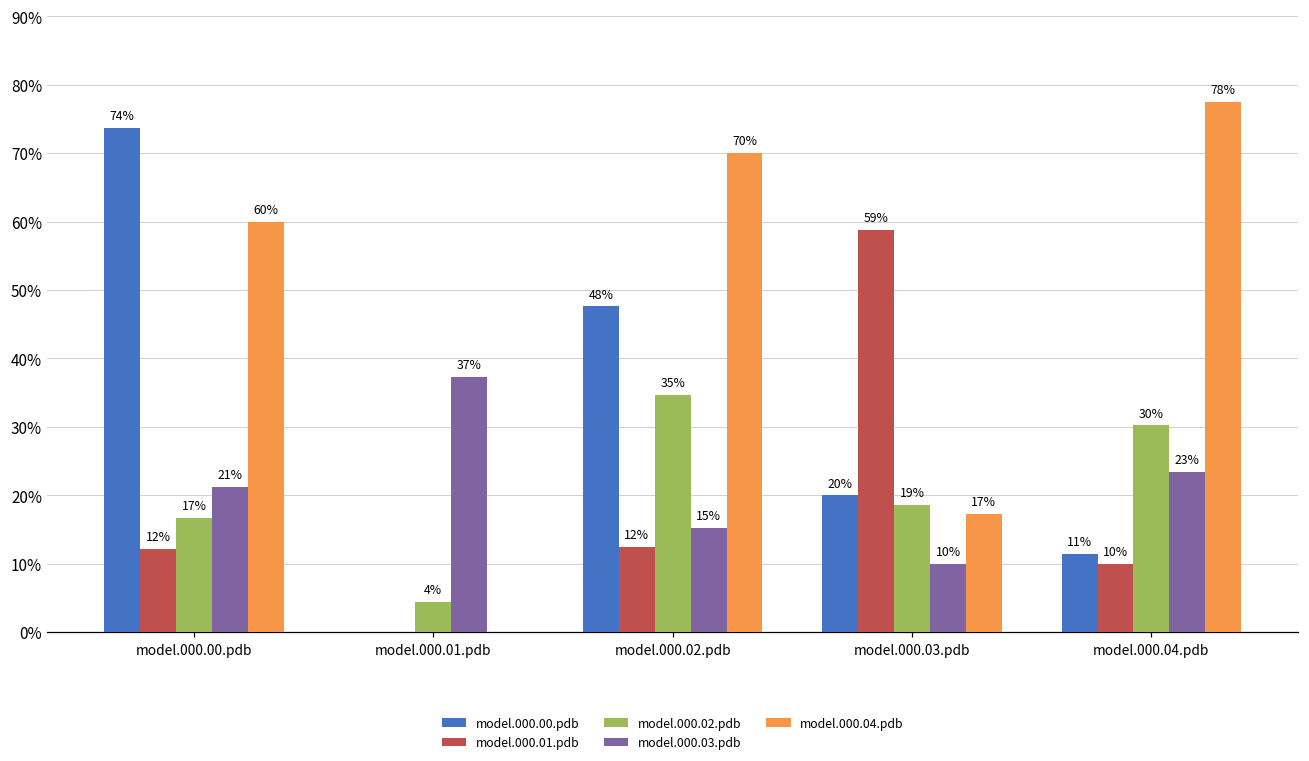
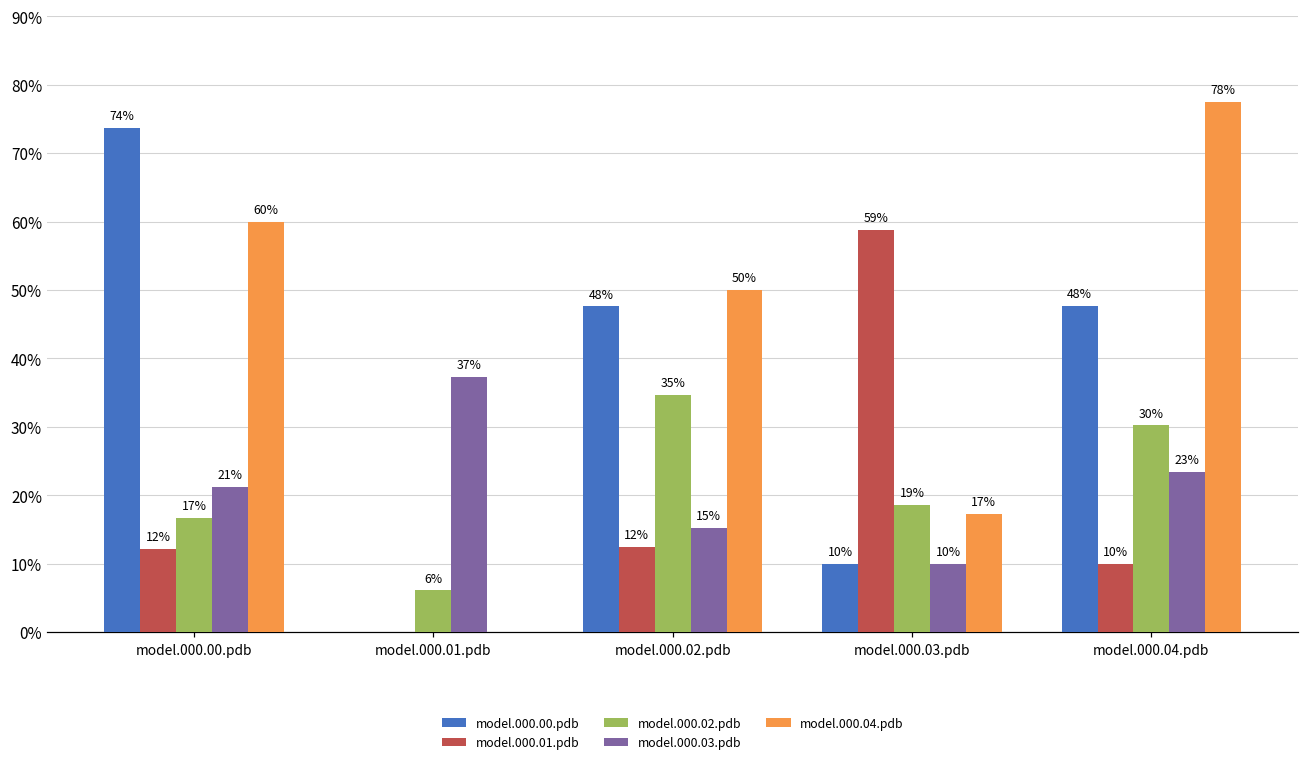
  {
    "model.000.00.pdb": {
      "model.000.00.pdb": "74%",
      "model.000.02.pdb": "48%",
-     "model.000.03.pdb": "20%",
-     "model.000.04.pdb": "11%"
+     "model.000.03.pdb": "10%",
+     "model.000.04.pdb": "48%"
    },
    "model.000.01.pdb": {
      "model.000.00.pdb": "12%",
      "model.000.02.pdb": "12%",
      "model.000.03.pdb": "59%",
      "model.000.04.pdb": "10%"
    },
    "model.000.02.pdb": {
      "model.000.00.pdb": "17%",
-     "model.000.01.pdb": "4%",
+     "model.000.01.pdb": "6%",
      "model.000.02.pdb": "35%",
      "model.000.03.pdb": "19%",
      "model.000.04.pdb": "30%"
    },
    "model.000.03.pdb": {
      "model.000.00.pdb": "21%",
      "model.000.01.pdb": "37%",
      "model.000.02.pdb": "15%",
      "model.000.03.pdb": "10%",
      "model.000.04.pdb": "23%"
    },
    "model.000.04.pdb": {
      "model.000.00.pdb": "60%",
-     "model.000.02.pdb": "70%",
+     "model.000.02.pdb": "50%",
      "model.000.03.pdb": "17%",
      "model.000.04.pdb": "78%"
    }
  }
